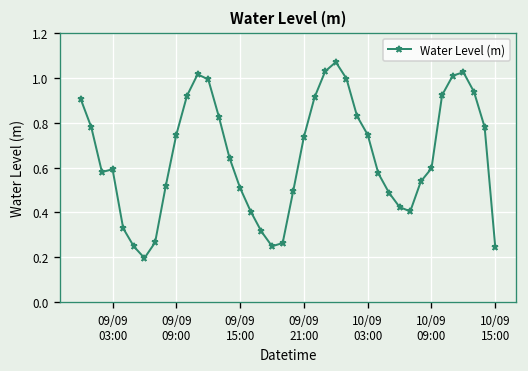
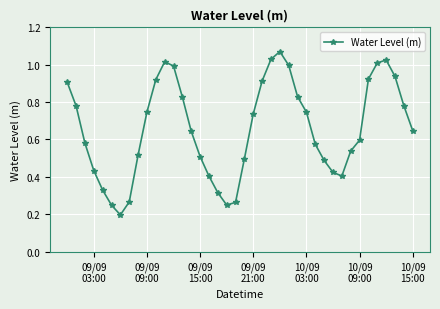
  {
-   "09/09 03:00": 0.59,
+   "09/09 03:00": 0.43,
    "09/09 09:00": 0.75,
    "09/09 15:00": 0.51,
    "09/09 21:00": 0.74,
    "10/09 03:00": 0.75,
    "10/09 09:00": 0.60,
-   "10/09 15:00": 0.25
+   "10/09 15:00": 0.65
  }
